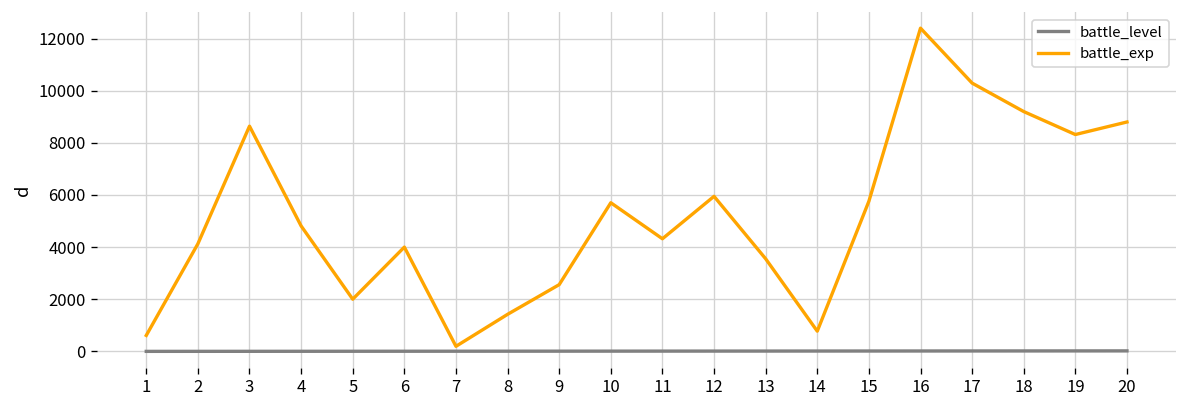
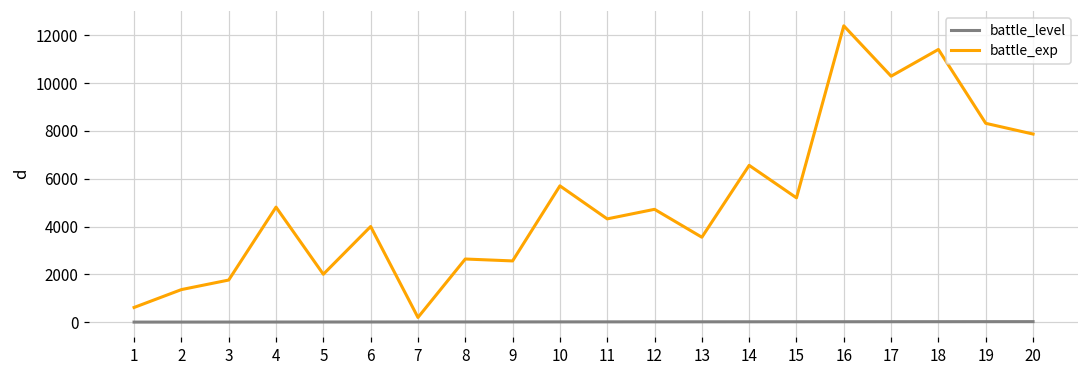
  {
    "battle_level": {
      "1": 0,
      "2": 0,
      "3": 0,
      "4": 0,
      "5": 0,
      "6": 0,
      "7": 0,
      "8": 0,
      "9": 0,
      "10": 0,
      "11": 0,
      "12": 0,
      "13": 0,
      "14": 0,
      "15": 0,
      "16": 0,
      "17": 0,
      "18": 0,
      "19": 0,
      "20": 0
    },
    "battle_exp": {
      "1": 600,
-     "2": 4100,
-     "3": 8600,
+     "2": 1400,
+     "3": 1800,
      "4": 4800,
      "5": 2000,
      "6": 4000,
      "7": 200,
-     "8": 1400,
+     "8": 2600,
      "9": 2600,
      "10": 5700,
      "11": 4300,
-     "12": 5900,
+     "12": 4700,
      "13": 3600,
-     "14": 800,
-     "15": 5800,
+     "14": 6600,
+     "15": 5200,
      "16": 12400,
      "17": 10300,
-     "18": 9200,
+     "18": 11400,
      "19": 8300,
-     "20": 8800
+     "20": 7900
    }
  }
